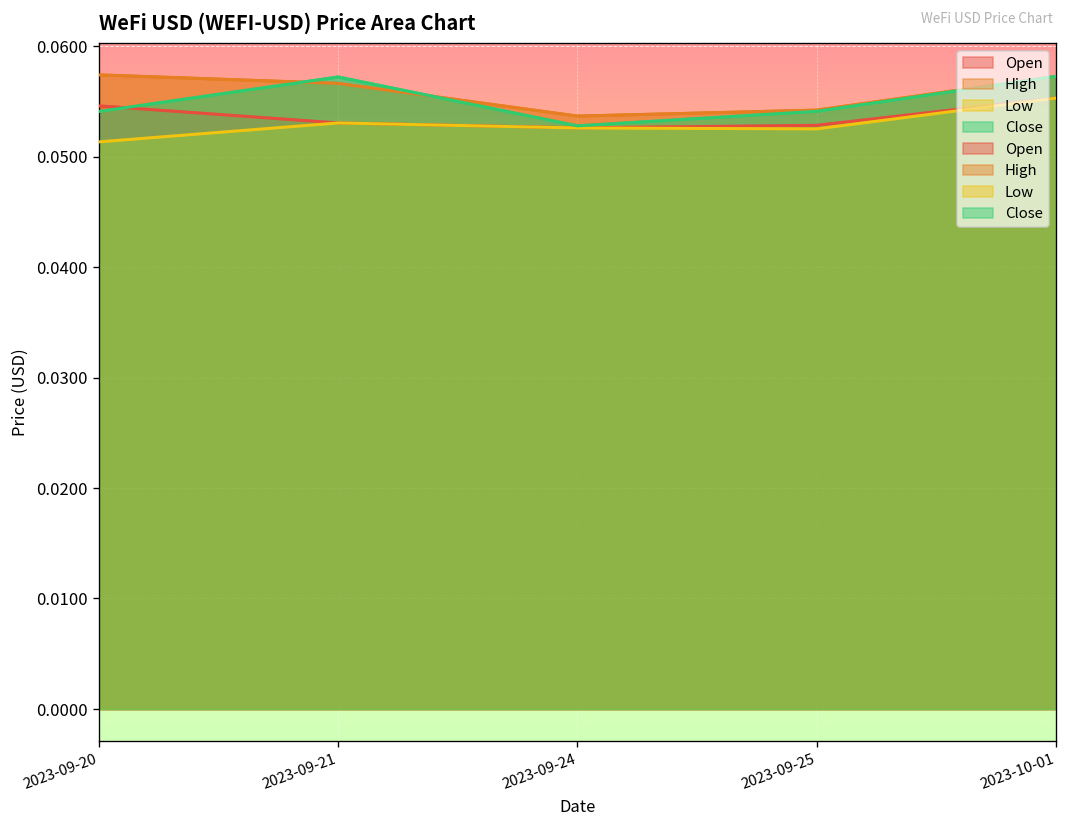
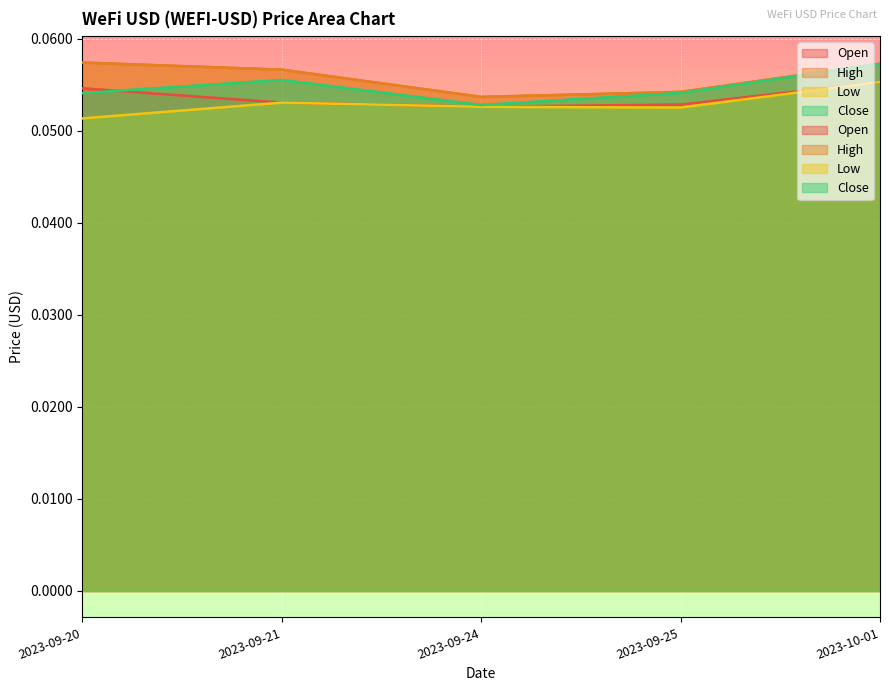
  {
    "Close": {
      "2023-09-20": 0.054,
-     "2023-09-21": 0.057
+     "2023-09-21": 0.055
    }
  }
